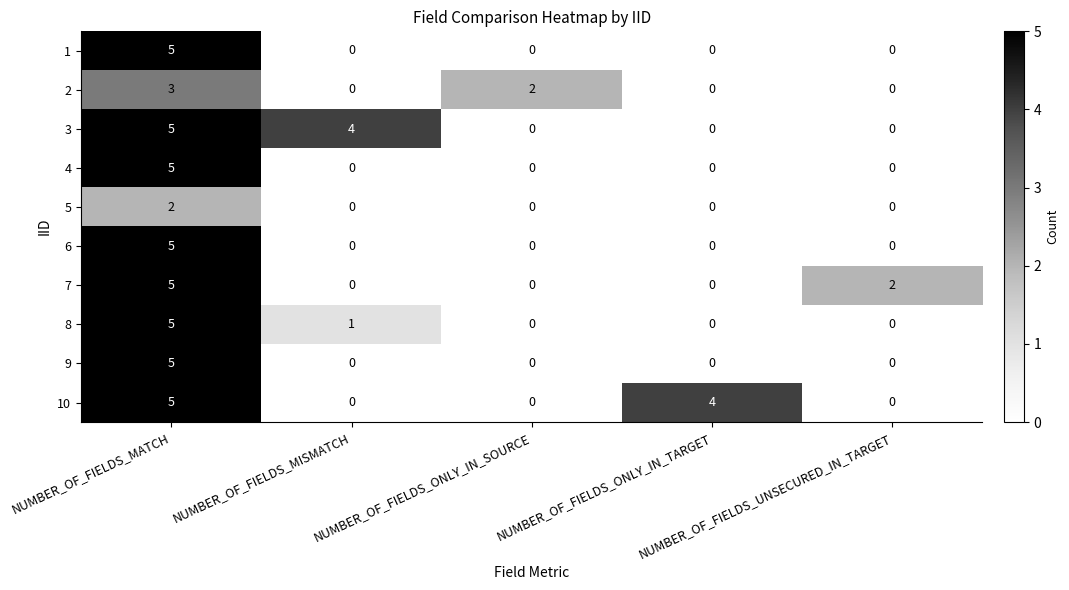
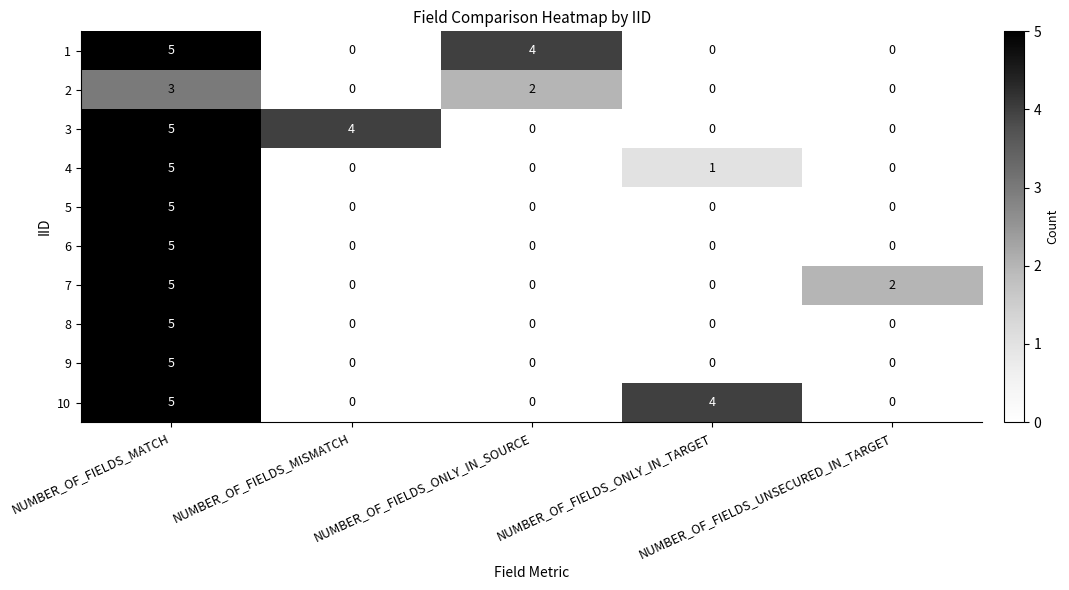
  {
    "1": {
      "NUMBER_OF_FIELDS_MATCH": 5,
      "NUMBER_OF_FIELDS_MISMATCH": 0,
-     "NUMBER_OF_FIELDS_ONLY_IN_SOURCE": 0,
+     "NUMBER_OF_FIELDS_ONLY_IN_SOURCE": 4,
      "NUMBER_OF_FIELDS_ONLY_IN_TARGET": 0,
      "NUMBER_OF_FIELDS_UNSECURED_IN_TARGET": 0
    },
    "2": {
      "NUMBER_OF_FIELDS_MATCH": 3,
      "NUMBER_OF_FIELDS_MISMATCH": 0,
      "NUMBER_OF_FIELDS_ONLY_IN_SOURCE": 2,
      "NUMBER_OF_FIELDS_ONLY_IN_TARGET": 0,
      "NUMBER_OF_FIELDS_UNSECURED_IN_TARGET": 0
    },
    "3": {
      "NUMBER_OF_FIELDS_MATCH": 5,
      "NUMBER_OF_FIELDS_MISMATCH": 4,
      "NUMBER_OF_FIELDS_ONLY_IN_SOURCE": 0,
      "NUMBER_OF_FIELDS_ONLY_IN_TARGET": 0,
      "NUMBER_OF_FIELDS_UNSECURED_IN_TARGET": 0
    },
    "4": {
      "NUMBER_OF_FIELDS_MATCH": 5,
      "NUMBER_OF_FIELDS_MISMATCH": 0,
      "NUMBER_OF_FIELDS_ONLY_IN_SOURCE": 0,
-     "NUMBER_OF_FIELDS_ONLY_IN_TARGET": 0,
+     "NUMBER_OF_FIELDS_ONLY_IN_TARGET": 1,
      "NUMBER_OF_FIELDS_UNSECURED_IN_TARGET": 0
    },
    "5": {
-     "NUMBER_OF_FIELDS_MATCH": 2,
+     "NUMBER_OF_FIELDS_MATCH": 5,
      "NUMBER_OF_FIELDS_MISMATCH": 0,
      "NUMBER_OF_FIELDS_ONLY_IN_SOURCE": 0,
      "NUMBER_OF_FIELDS_ONLY_IN_TARGET": 0,
      "NUMBER_OF_FIELDS_UNSECURED_IN_TARGET": 0
    },
    "6": {
      "NUMBER_OF_FIELDS_MATCH": 5,
      "NUMBER_OF_FIELDS_MISMATCH": 0,
      "NUMBER_OF_FIELDS_ONLY_IN_SOURCE": 0,
      "NUMBER_OF_FIELDS_ONLY_IN_TARGET": 0,
      "NUMBER_OF_FIELDS_UNSECURED_IN_TARGET": 0
    },
    "7": {
      "NUMBER_OF_FIELDS_MATCH": 5,
      "NUMBER_OF_FIELDS_MISMATCH": 0,
      "NUMBER_OF_FIELDS_ONLY_IN_SOURCE": 0,
      "NUMBER_OF_FIELDS_ONLY_IN_TARGET": 0,
      "NUMBER_OF_FIELDS_UNSECURED_IN_TARGET": 2
    },
    "8": {
      "NUMBER_OF_FIELDS_MATCH": 5,
-     "NUMBER_OF_FIELDS_MISMATCH": 1,
+     "NUMBER_OF_FIELDS_MISMATCH": 0,
      "NUMBER_OF_FIELDS_ONLY_IN_SOURCE": 0,
      "NUMBER_OF_FIELDS_ONLY_IN_TARGET": 0,
      "NUMBER_OF_FIELDS_UNSECURED_IN_TARGET": 0
    },
    "9": {
      "NUMBER_OF_FIELDS_MATCH": 5,
      "NUMBER_OF_FIELDS_MISMATCH": 0,
      "NUMBER_OF_FIELDS_ONLY_IN_SOURCE": 0,
      "NUMBER_OF_FIELDS_ONLY_IN_TARGET": 0,
      "NUMBER_OF_FIELDS_UNSECURED_IN_TARGET": 0
    },
    "10": {
      "NUMBER_OF_FIELDS_MATCH": 5,
      "NUMBER_OF_FIELDS_MISMATCH": 0,
      "NUMBER_OF_FIELDS_ONLY_IN_SOURCE": 0,
      "NUMBER_OF_FIELDS_ONLY_IN_TARGET": 4,
      "NUMBER_OF_FIELDS_UNSECURED_IN_TARGET": 0
    }
  }
